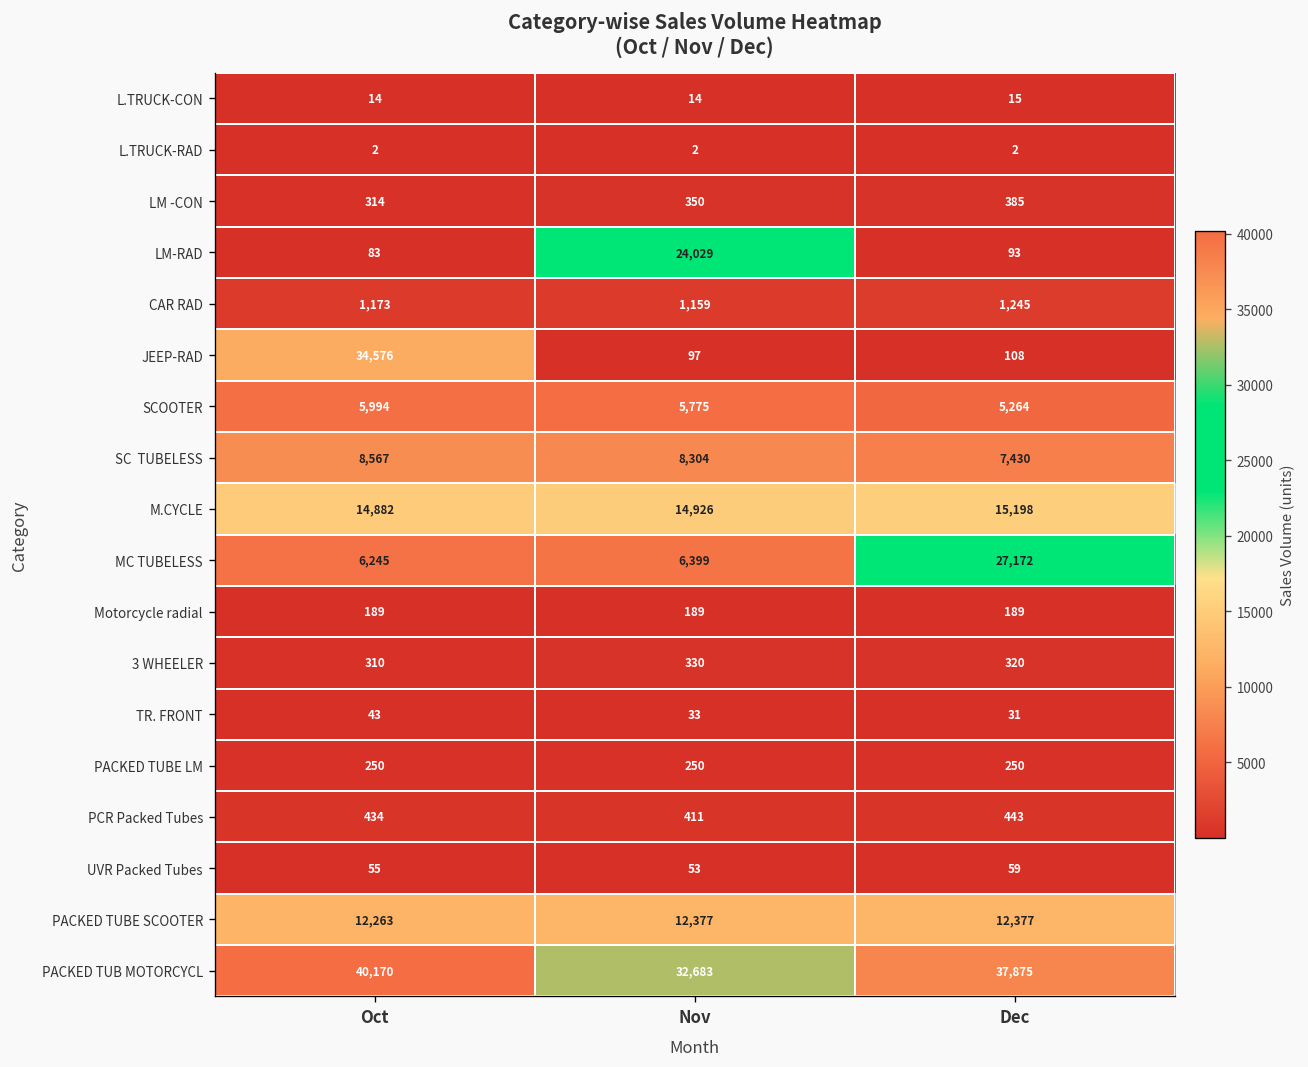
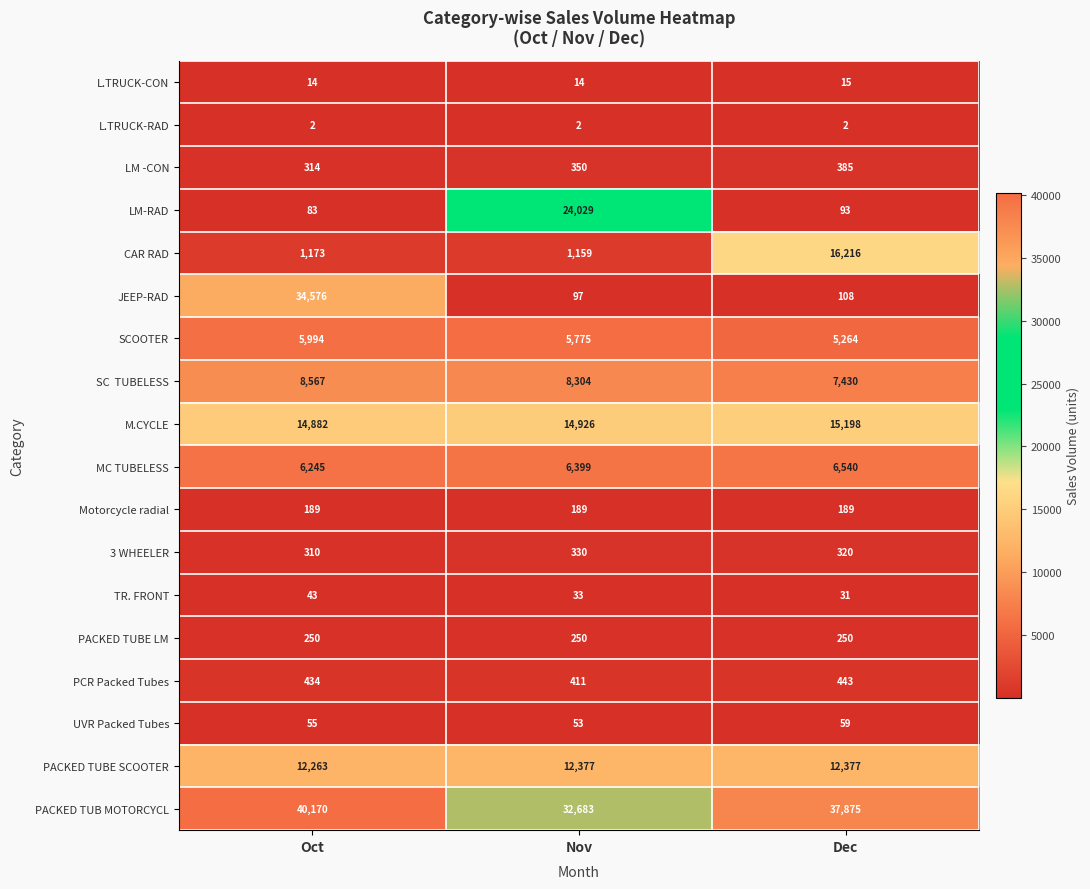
  {
    "L.TRUCK-CON": {
      "Oct": "14",
      "Nov": "14",
      "Dec": "15"
    },
    "L.TRUCK-RAD": {
      "Oct": "2",
      "Nov": "2",
      "Dec": "2"
    },
    "LM -CON": {
      "Oct": "314",
      "Nov": "350",
      "Dec": "385"
    },
    "LM-RAD": {
      "Oct": "83",
      "Nov": "24,029",
      "Dec": "93"
    },
    "CAR RAD": {
      "Oct": "1,173",
      "Nov": "1,159",
-     "Dec": "1,245"
+     "Dec": "16,216"
    },
    "JEEP-RAD": {
      "Oct": "34,576",
      "Nov": "97",
      "Dec": "108"
    },
    "SCOOTER": {
      "Oct": "5,994",
      "Nov": "5,775",
      "Dec": "5,264"
    },
    "SC TUBELESS": {
      "Oct": "8,567",
      "Nov": "8,304",
      "Dec": "7,430"
    },
    "M.CYCLE": {
      "Oct": "14,882",
      "Nov": "14,926",
      "Dec": "15,198"
    },
    "MC TUBELESS": {
      "Oct": "6,245",
      "Nov": "6,399",
-     "Dec": "27,172"
+     "Dec": "6,540"
    },
    "Motorcycle radial": {
      "Oct": "189",
      "Nov": "189",
      "Dec": "189"
    },
    "3 WHEELER": {
      "Oct": "310",
      "Nov": "330",
      "Dec": "320"
    },
    "TR. FRONT": {
      "Oct": "43",
      "Nov": "33",
      "Dec": "31"
    },
    "PACKED TUBE LM": {
      "Oct": "250",
      "Nov": "250",
      "Dec": "250"
    },
    "PCR Packed Tubes": {
      "Oct": "434",
      "Nov": "411",
      "Dec": "443"
    },
    "UVR Packed Tubes": {
      "Oct": "55",
      "Nov": "53",
      "Dec": "59"
    },
    "PACKED TUBE SCOOTER": {
      "Oct": "12,263",
      "Nov": "12,377",
      "Dec": "12,377"
    },
    "PACKED TUB MOTORCYCL": {
      "Oct": "40,170",
      "Nov": "32,683",
      "Dec": "37,875"
    }
  }
